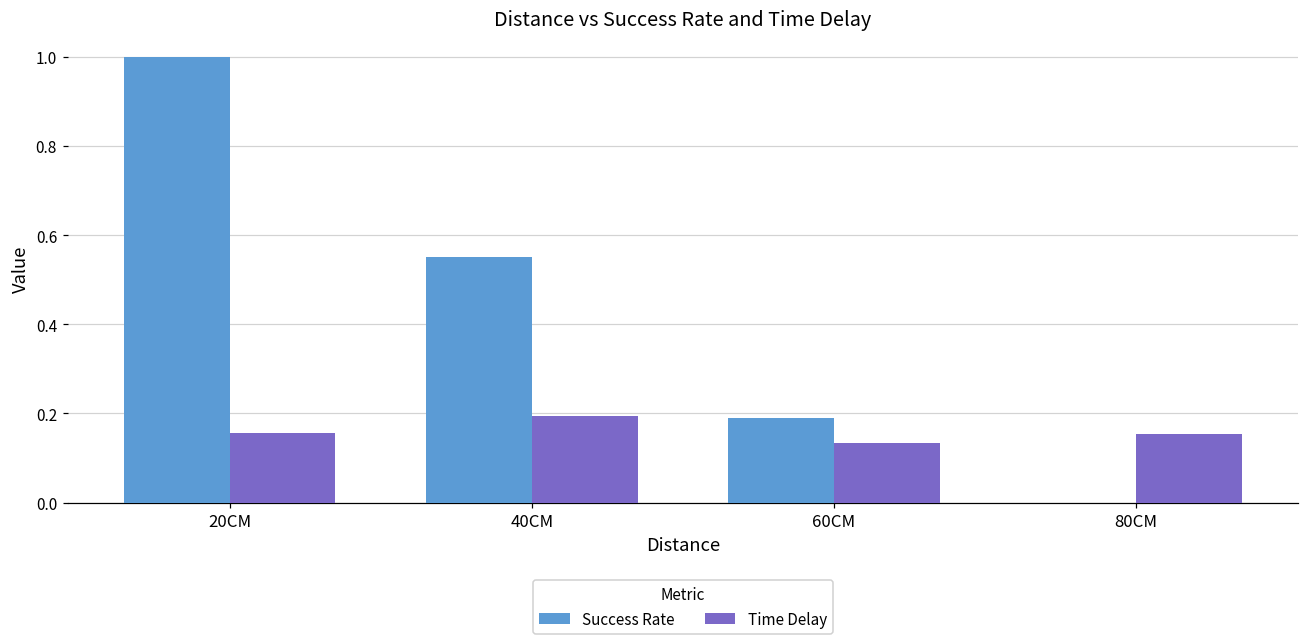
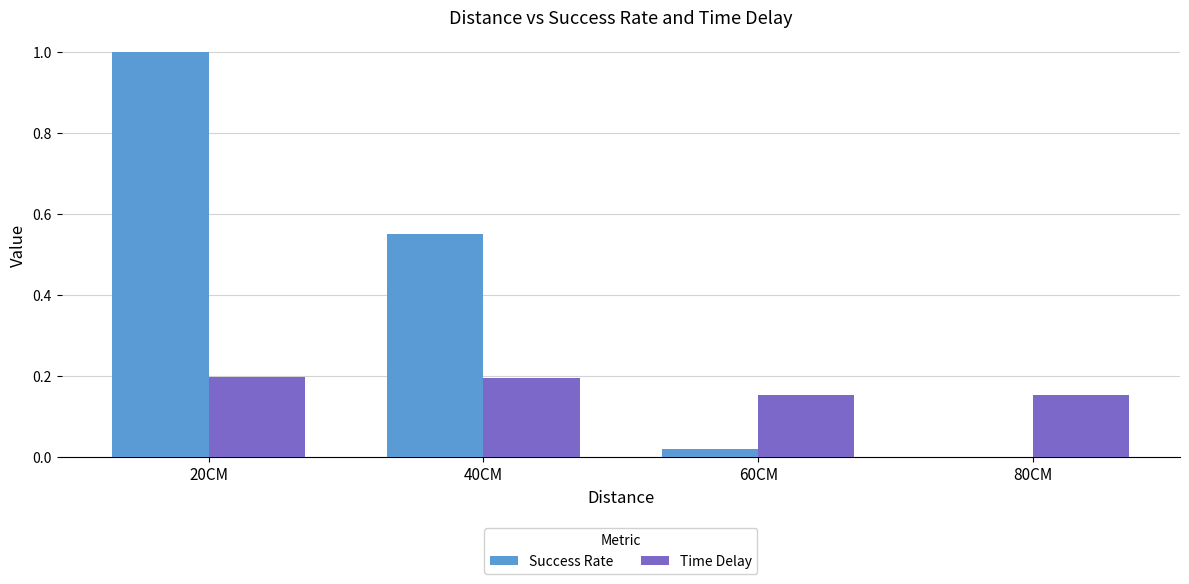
  {
    "Success Rate": {
      "20CM": 1.00,
      "40CM": 0.55,
-     "60CM": 0.19,
+     "60CM": 0.02,
      "80CM": 0.00
    },
    "Time Delay": {
-     "20CM": 0.16,
+     "20CM": 0.20,
      "40CM": 0.20,
-     "60CM": 0.13,
+     "60CM": 0.15,
      "80CM": 0.15
    }
  }
